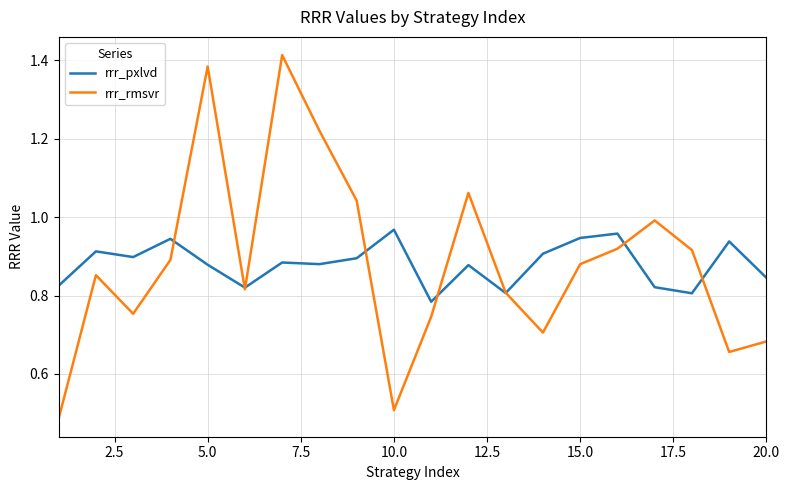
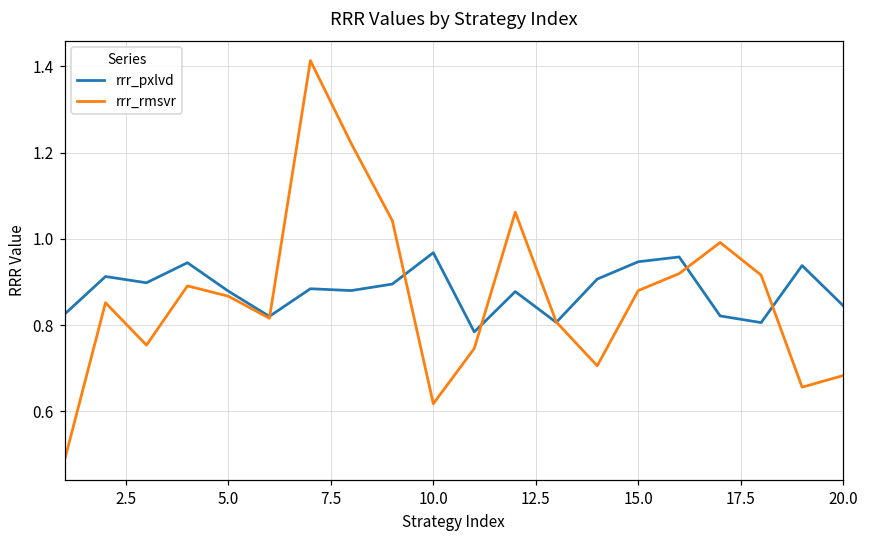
  {
    "rrr_pxlvd": {
      "5.0": 0.88,
      "10.0": 0.97,
      "15.0": 0.95,
      "20.0": 0.85
    },
    "rrr_rmsvr": {
-     "5.0": 1.38,
-     "10.0": 0.51,
+     "5.0": 0.87,
+     "10.0": 0.62,
      "15.0": 0.88,
      "20.0": 0.68
    }
  }
